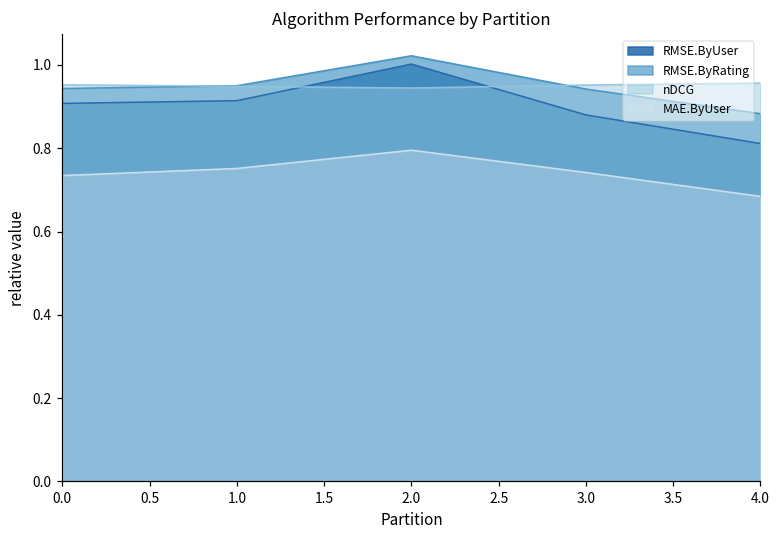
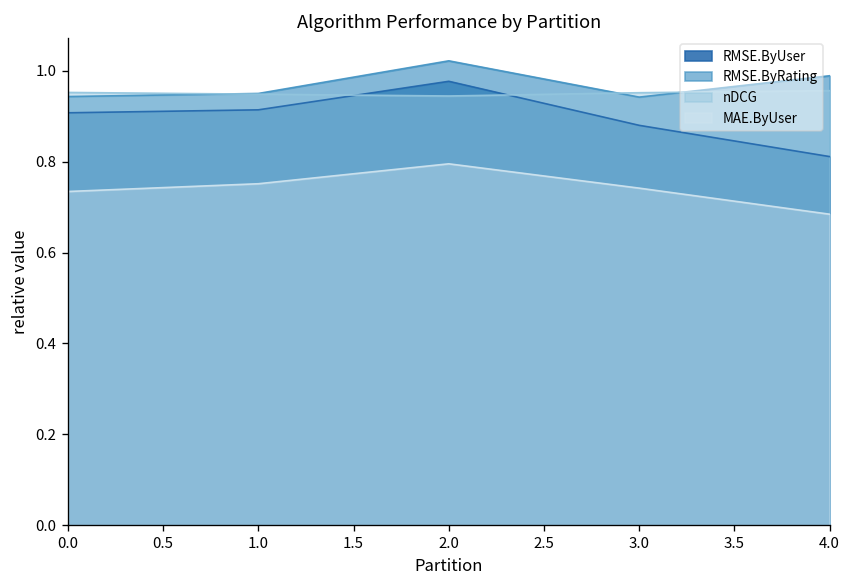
  {
    "RMSE.ByUser": {
      "0.0": 0.91,
      "1.0": 0.91,
-     "2.0": 1.00,
+     "2.0": 0.98,
      "3.0": 0.88,
      "4.0": 0.81
    },
    "RMSE.ByRating": {
      "0.0": 0.94,
      "2.0": 1.02,
      "3.0": 0.94,
-     "4.0": 0.88
+     "4.0": 0.99
    }
  }
